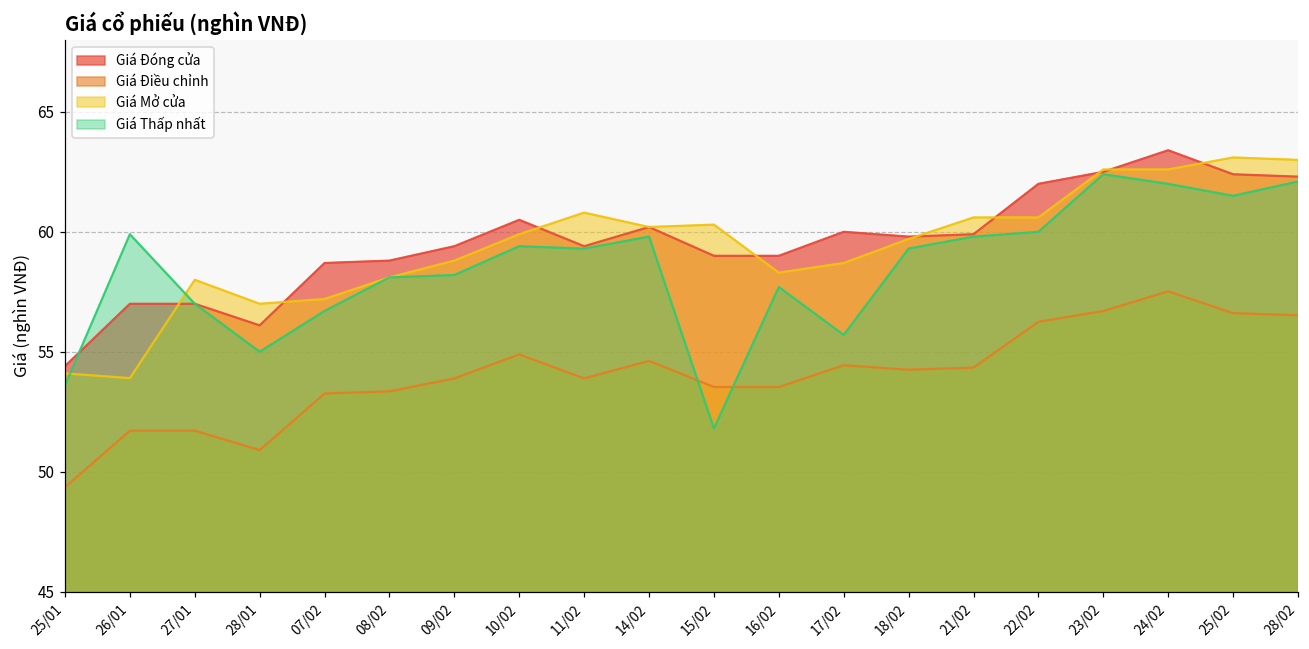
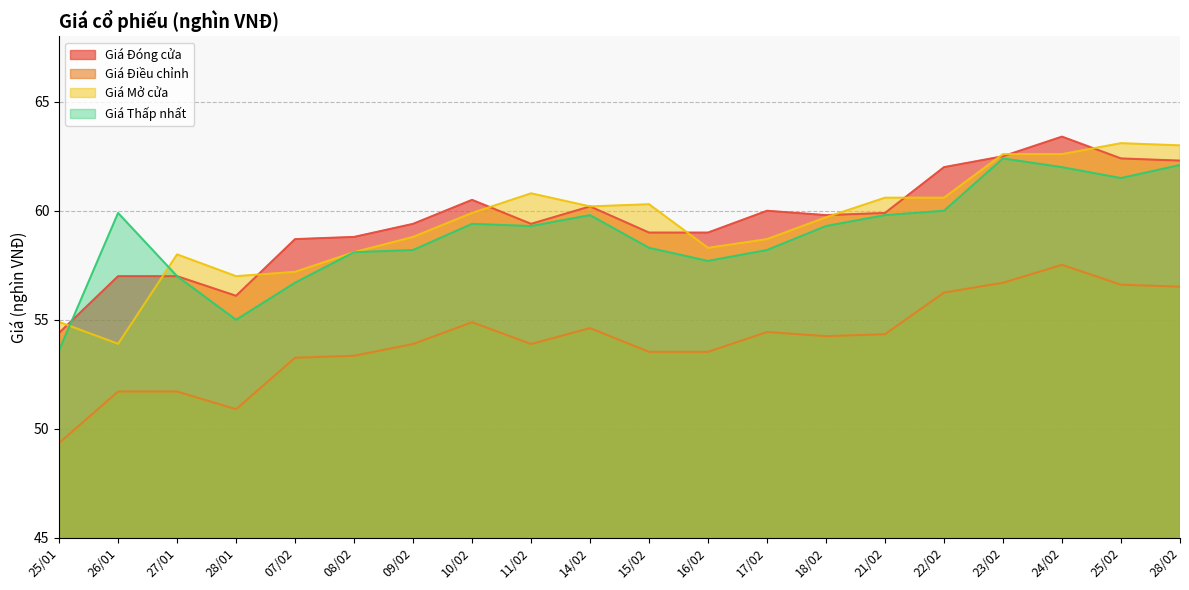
  {
    "Giá Mở cửa": {
-     "25/01": 54.1,
+     "25/01": 54.9,
      "26/01": 53.9,
      "27/01": 58.0,
      "28/01": 57.0,
      "07/02": 57.2,
      "09/02": 58.8,
      "10/02": 59.9,
      "11/02": 60.8,
      "15/02": 60.3,
      "16/02": 58.3,
      "17/02": 58.7,
      "21/02": 60.6,
      "22/02": 60.6,
      "24/02": 62.6,
      "25/02": 63.1,
      "28/02": 63.0
    },
    "Giá Thấp nhất": {
      "25/01": 53.6,
      "26/01": 59.9,
      "28/01": 55.0,
      "07/02": 56.7,
      "09/02": 58.2,
      "10/02": 59.4,
      "14/02": 59.8,
-     "15/02": 51.8,
+     "15/02": 58.3,
      "16/02": 57.7,
-     "17/02": 55.7,
+     "17/02": 58.2,
      "18/02": 59.3,
      "22/02": 60.0,
      "24/02": 62.0,
      "25/02": 61.5,
      "28/02": 62.1
    }
  }
